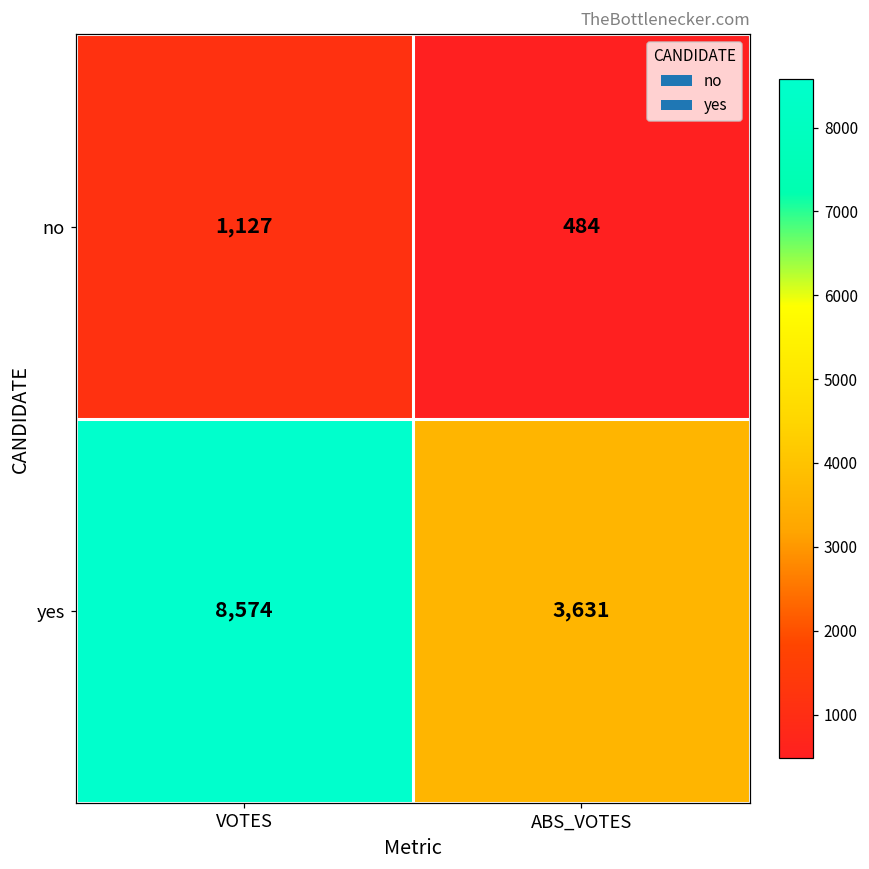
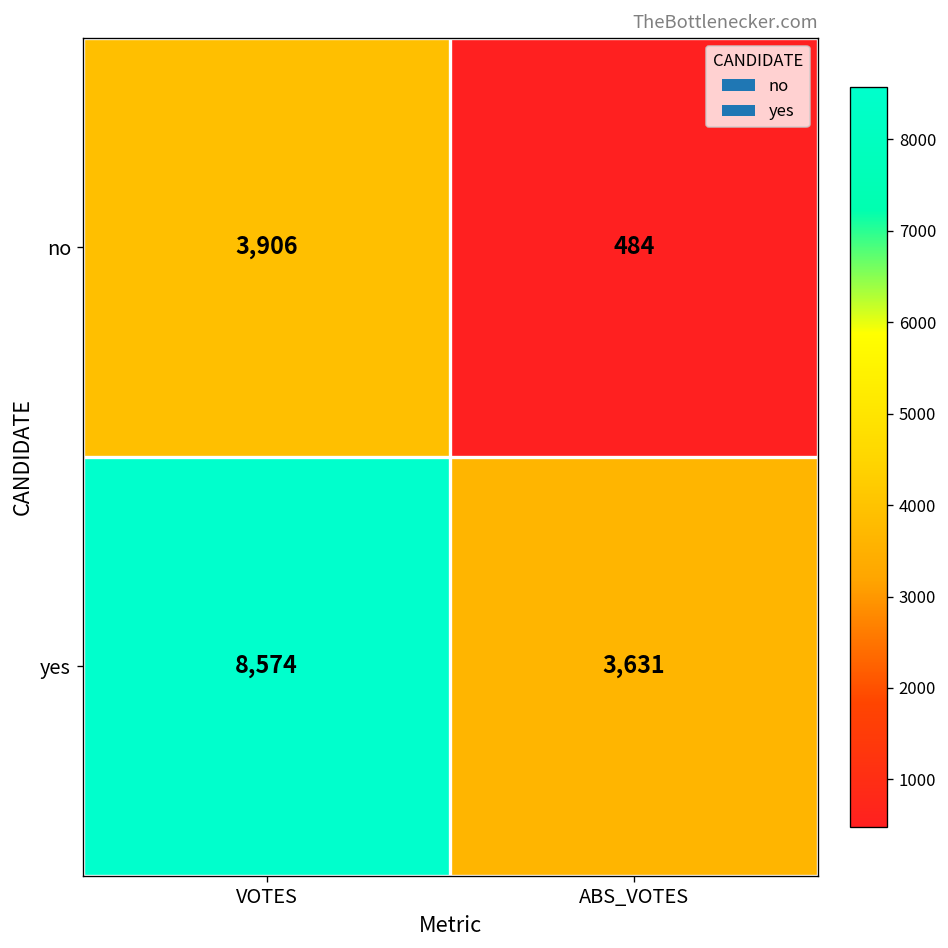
  {
    "no": {
-     "VOTES": "1,127",
+     "VOTES": "3,906",
      "ABS_VOTES": "484"
    },
    "yes": {
      "VOTES": "8,574",
      "ABS_VOTES": "3,631"
    }
  }
